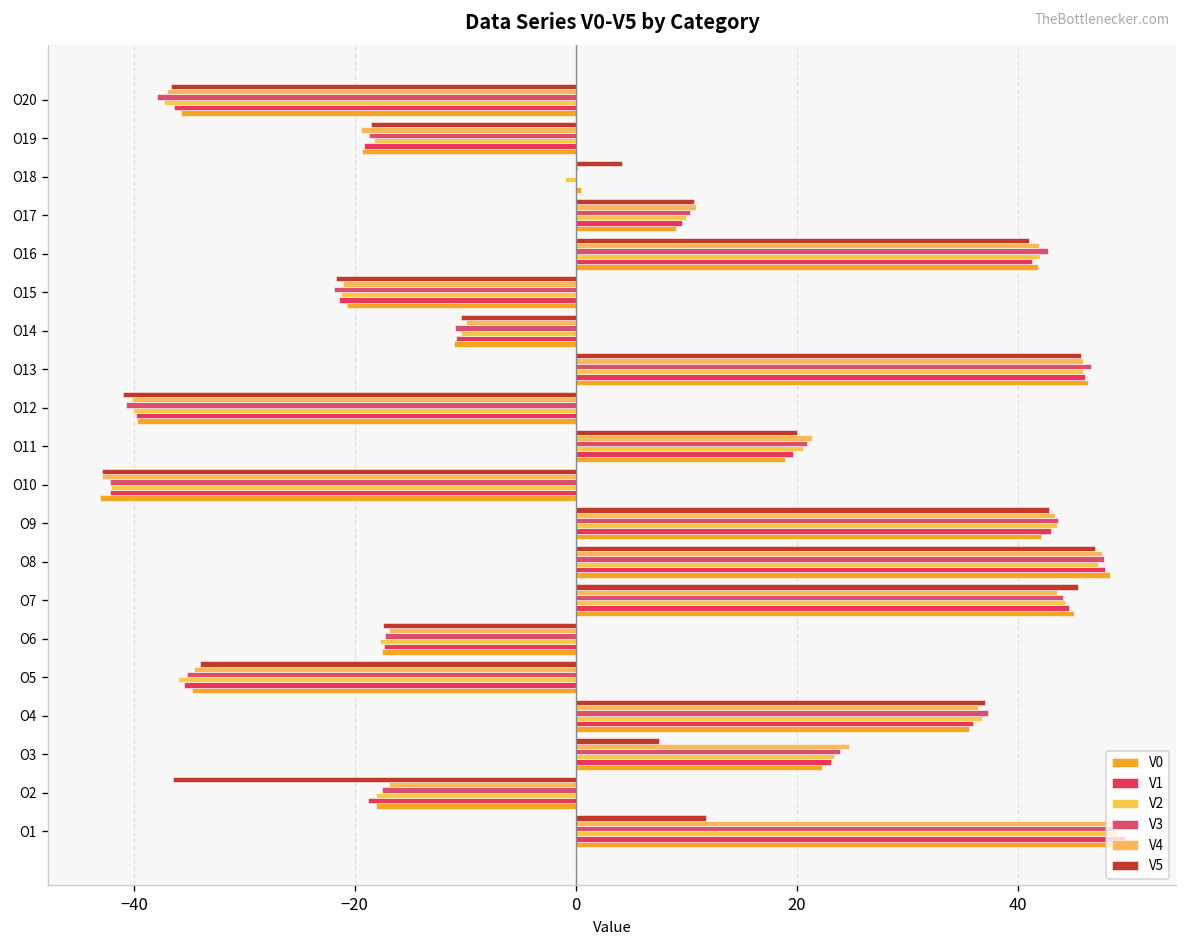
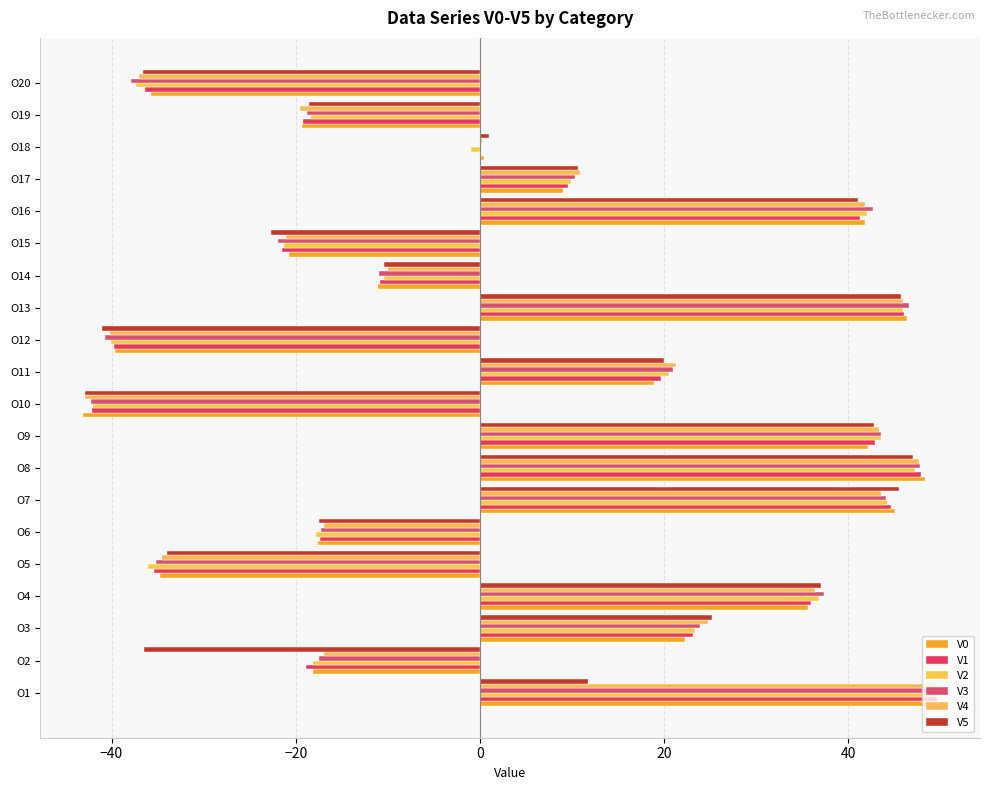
  {
    "V5": {
      "O20": -37,
      "O19": -19,
-     "O18": 4,
+     "O18": 1,
      "O17": 11,
      "O16": 41,
-     "O15": -22,
+     "O15": -23,
      "O14": -10,
      "O13": 46,
      "O12": -41,
      "O11": 20,
      "O10": -43,
      "O9": 43,
      "O8": 47,
      "O7": 46,
      "O6": -17,
      "O5": -34,
      "O4": 37,
-     "O3": 8,
+     "O3": 25,
      "O2": -36,
      "O1": 12
    }
  }
